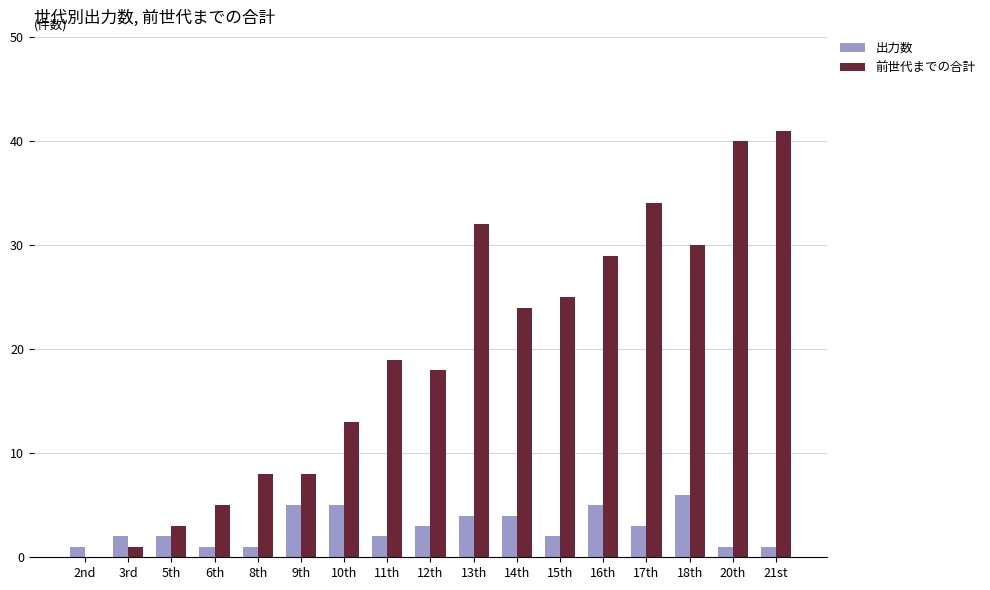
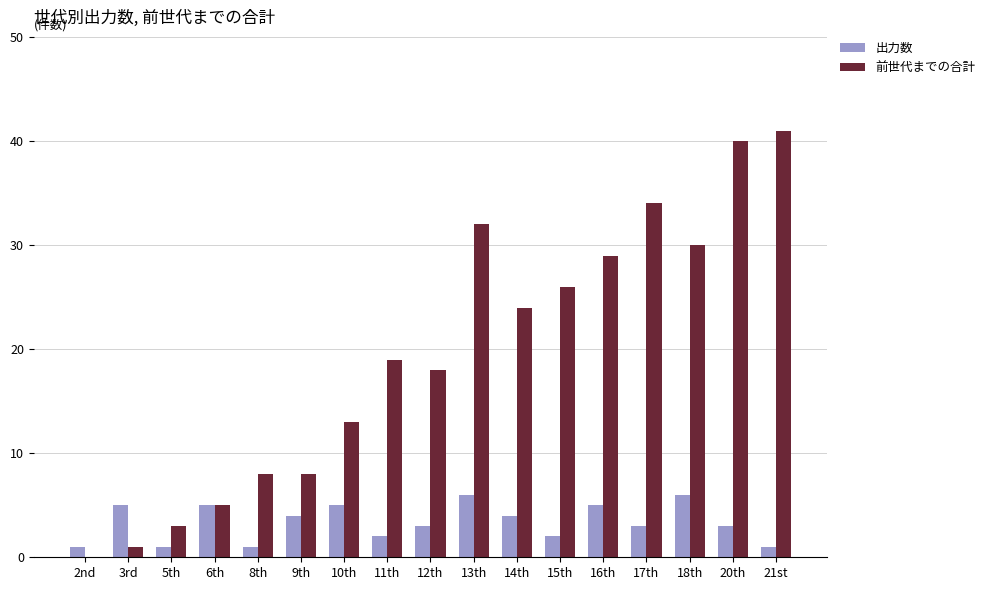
  {
    "出力数": {
      "2nd": 1,
-     "3rd": 2,
-     "5th": 2,
-     "6th": 1,
+     "3rd": 5,
+     "5th": 1,
+     "6th": 5,
      "8th": 1,
-     "9th": 5,
+     "9th": 4,
      "10th": 5,
      "11th": 2,
      "12th": 3,
-     "13th": 4,
+     "13th": 6,
      "14th": 4,
      "15th": 2,
      "16th": 5,
      "17th": 3,
      "18th": 6,
-     "20th": 1,
+     "20th": 3,
      "21st": 1
    },
    "前世代までの合計": {
      "2nd": 0,
      "3rd": 1,
      "5th": 3,
      "6th": 5,
      "8th": 8,
      "9th": 8,
      "10th": 13,
      "11th": 19,
      "12th": 18,
      "13th": 32,
      "14th": 24,
-     "15th": 25,
+     "15th": 26,
      "16th": 29,
      "17th": 34,
      "18th": 30,
      "20th": 40,
      "21st": 41
    }
  }
